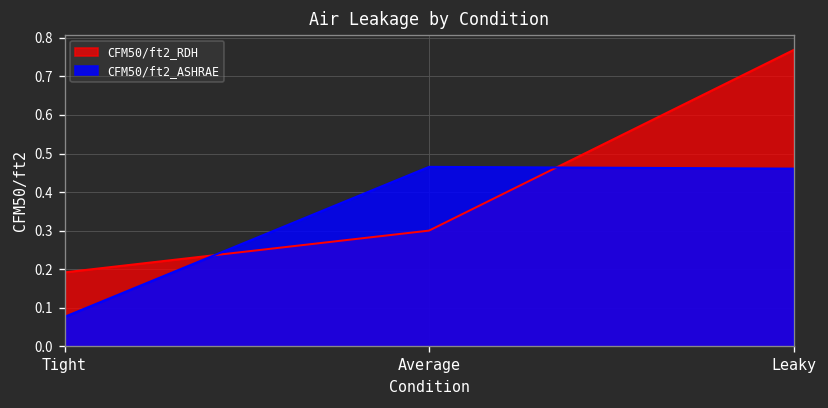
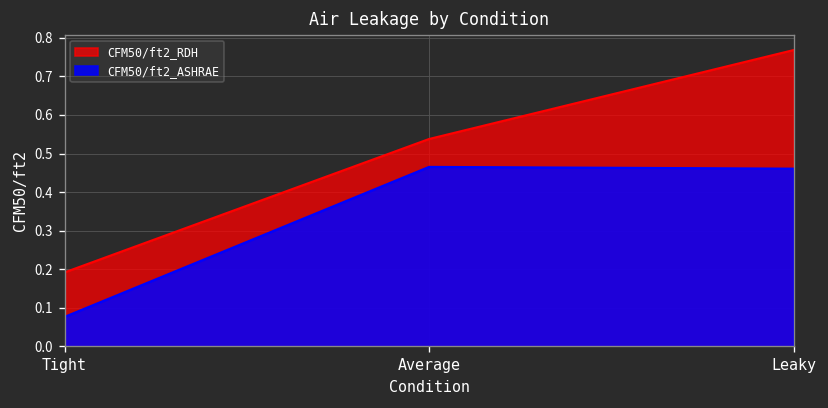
  {
    "CFM50/ft2_RDH": {
      "Tight": 0.19,
-     "Average": 0.30,
+     "Average": 0.54,
      "Leaky": 0.77
    },
    "CFM50/ft2_ASHRAE": {
      "Tight": 0.08,
      "Average": 0.47,
      "Leaky": 0.46
    }
  }
